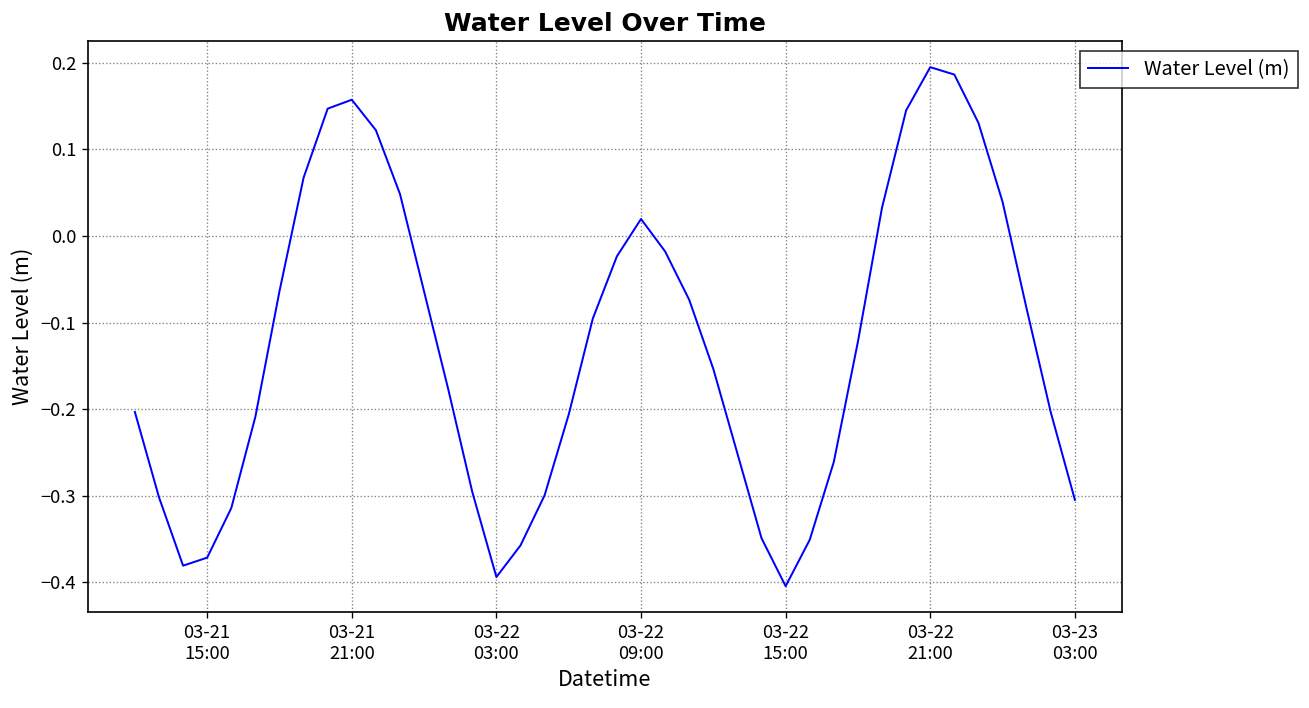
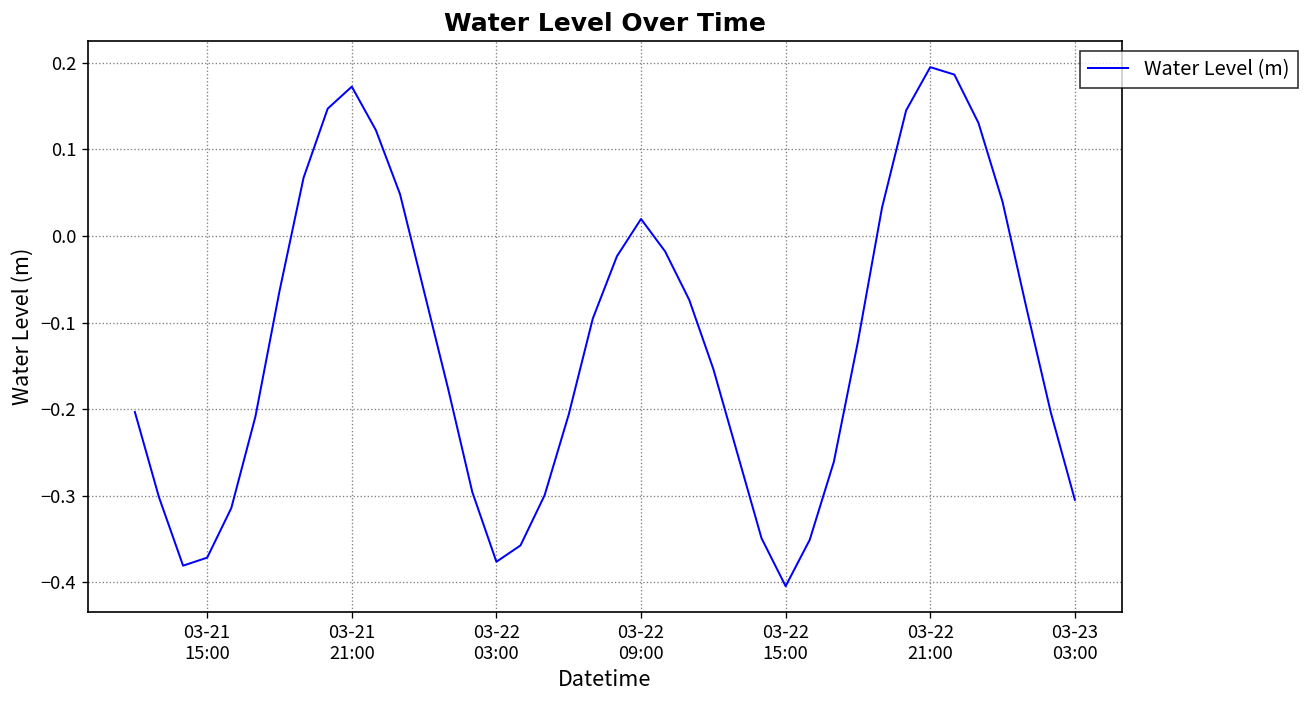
  {
    "03-21 15:00": -0.37,
-   "03-21 21:00": 0.16,
-   "03-22 03:00": -0.39,
+   "03-21 21:00": 0.17,
+   "03-22 03:00": -0.38,
    "03-22 09:00": 0.02,
    "03-22 15:00": -0.40,
    "03-22 21:00": 0.20,
    "03-23 03:00": -0.30
  }
